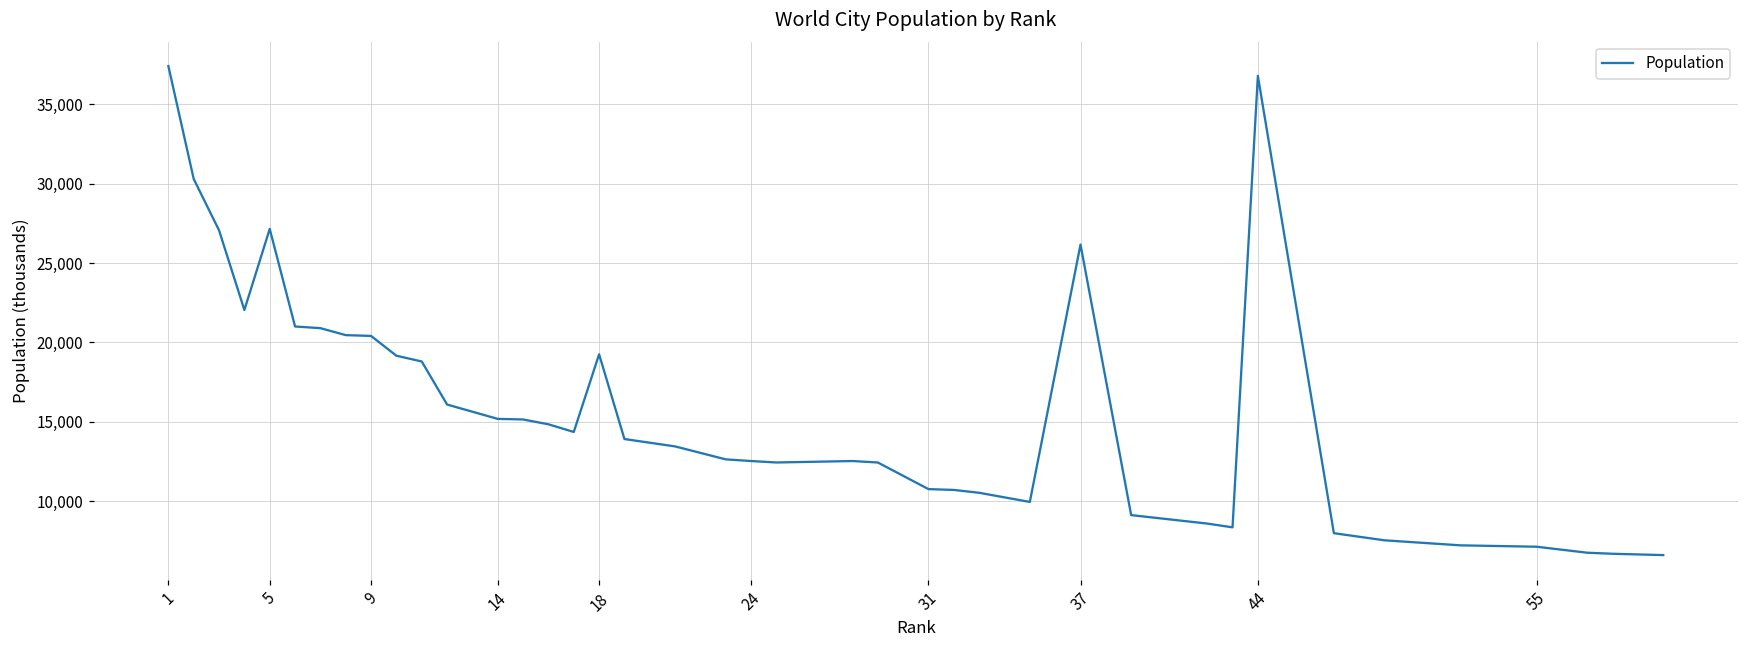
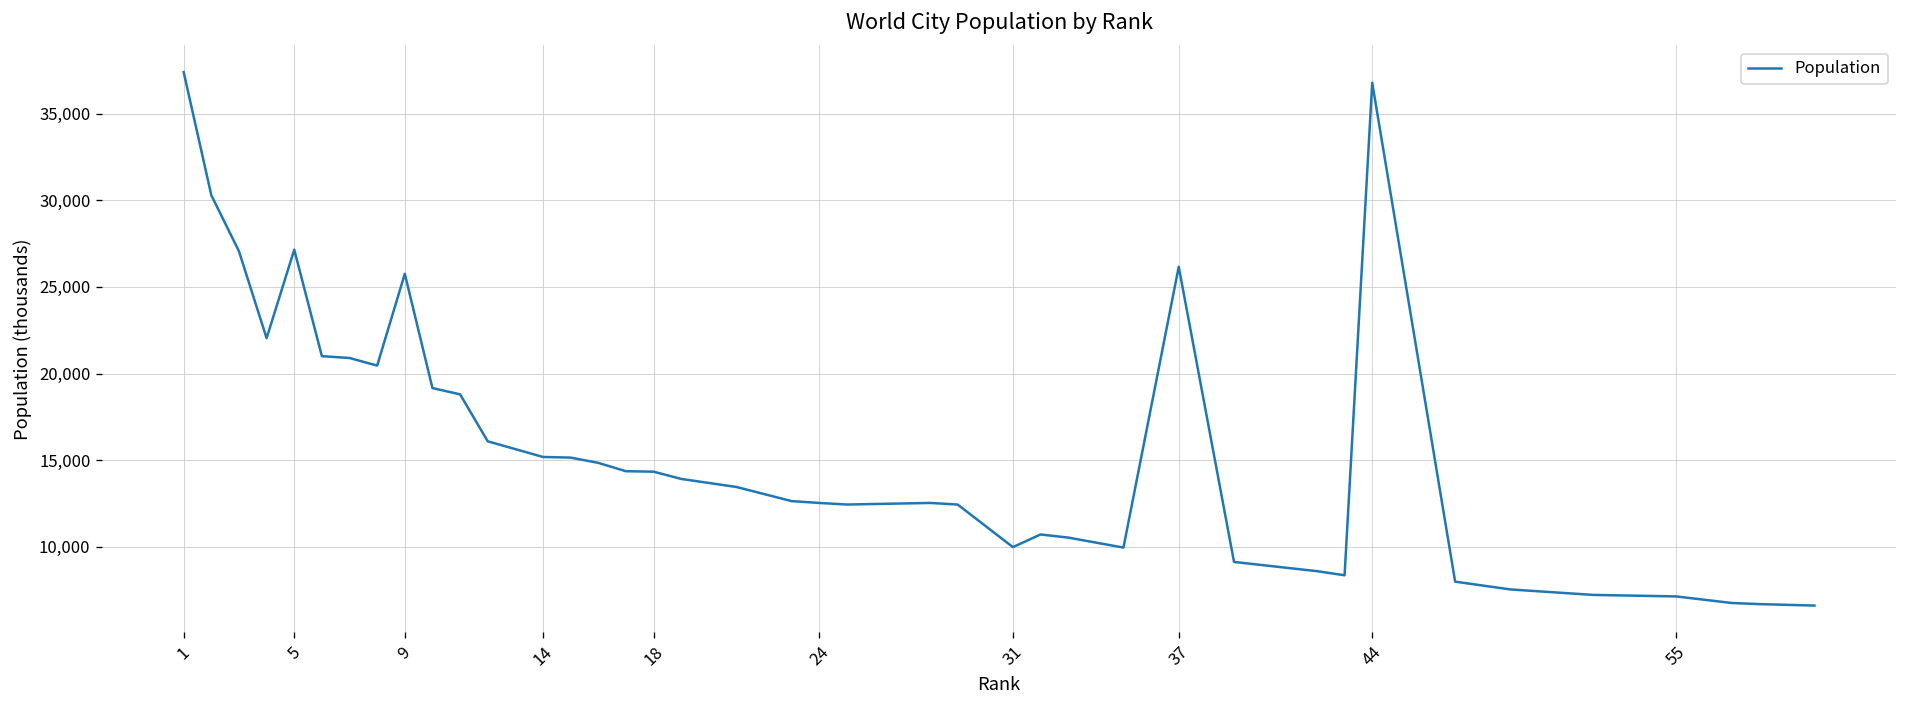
  {
    "1": "37,400",
    "5": "27,100",
-   "9": "20,400",
+   "9": "25,800",
    "14": "15,200",
-   "18": "19,300",
+   "18": "14,300",
    "24": "12,500",
-   "31": "10,800",
+   "31": "10,000",
    "37": "26,200",
    "44": "36,800",
    "55": "7,100"
  }
